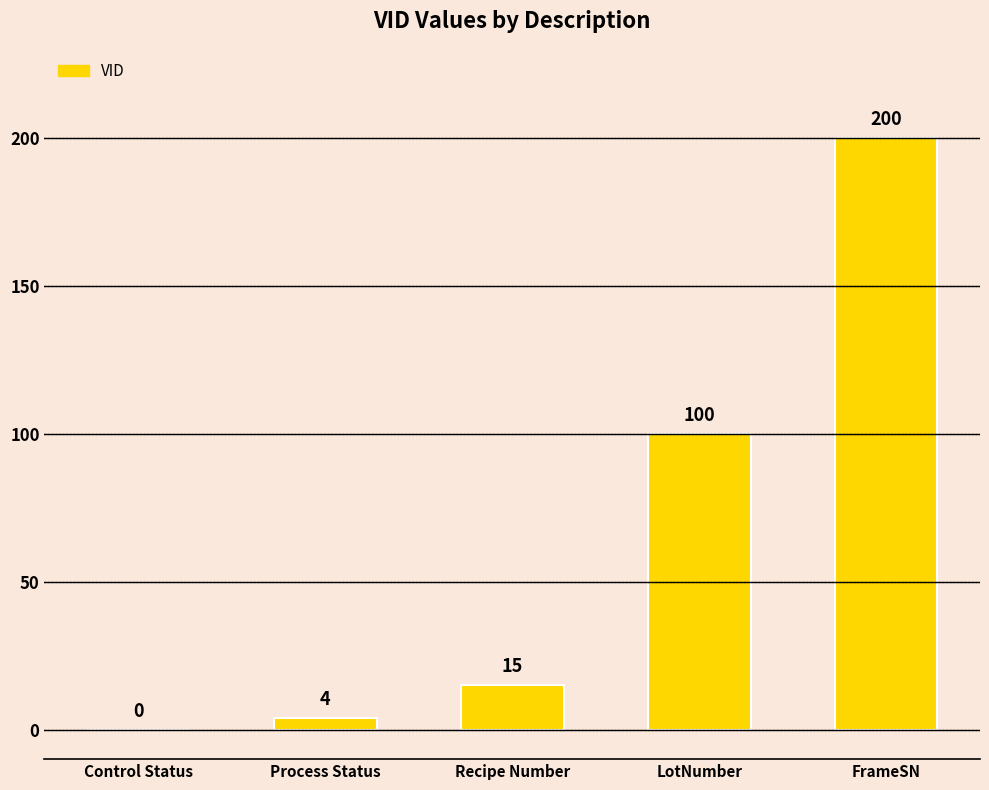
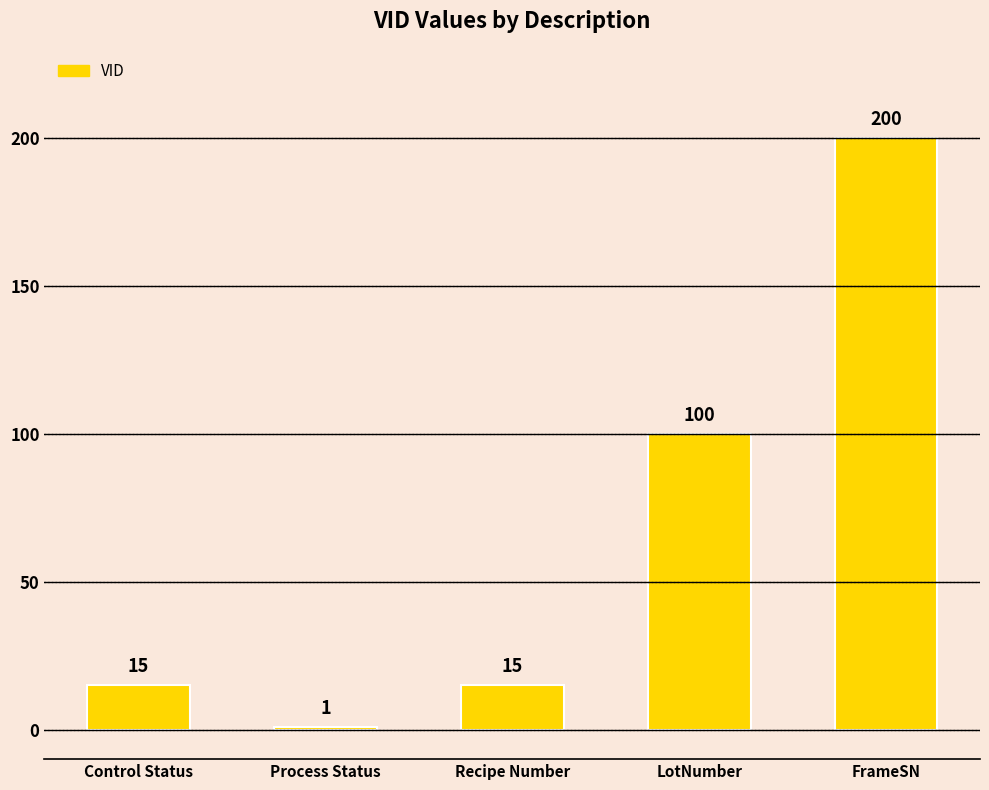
  {
-   "Control Status": 0,
-   "Process Status": 4,
+   "Control Status": 15,
+   "Process Status": 1,
    "Recipe Number": 15,
    "LotNumber": 100,
    "FrameSN": 200
  }
